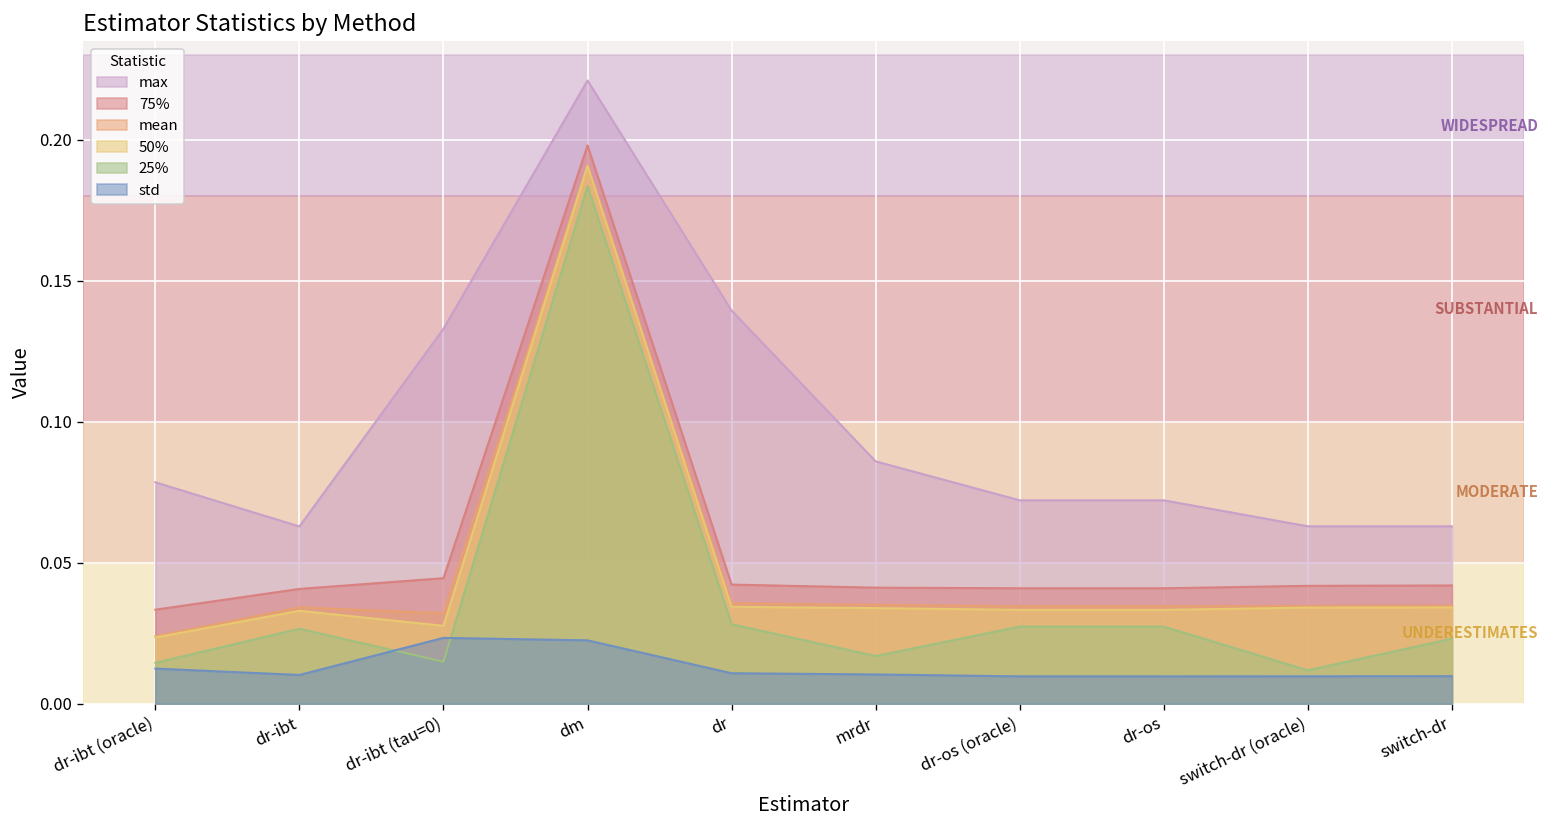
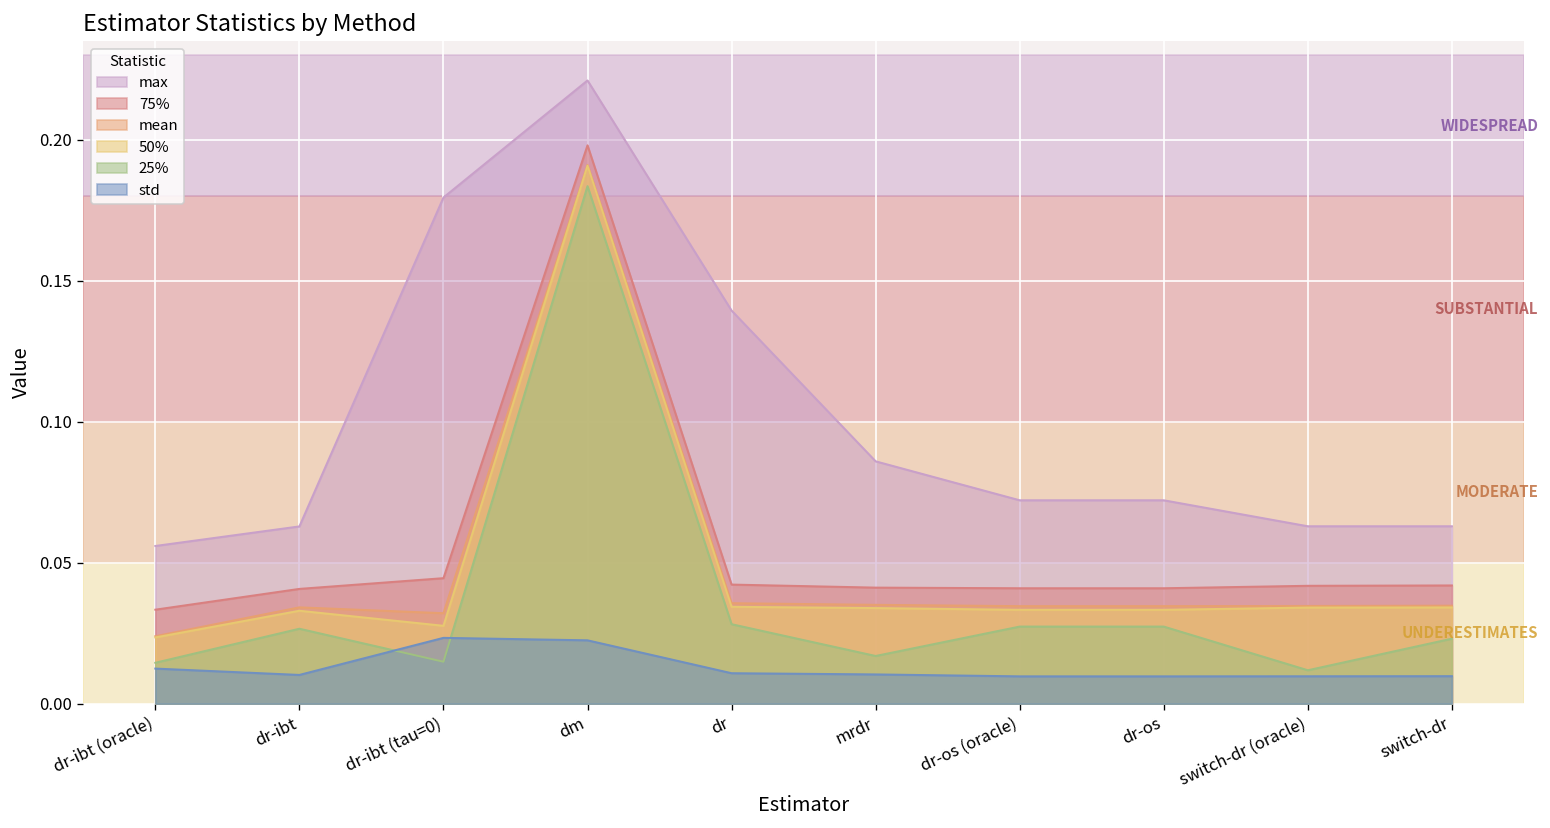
  {
    "max": {
-     "dr-ibt (oracle)": 0.079,
+     "dr-ibt (oracle)": 0.056,
      "dr-ibt": 0.063,
-     "dr-ibt (tau=0)": 0.133,
+     "dr-ibt (tau=0)": 0.180,
      "dm": 0.221,
      "dr": 0.139,
      "mrdr": 0.086,
      "dr-os (oracle)": 0.072,
      "dr-os": 0.072,
      "switch-dr (oracle)": 0.063,
      "switch-dr": 0.063
    },
    "25%": {
      "dr-ibt (oracle)": 0.015,
      "dr-ibt": 0.027,
      "dr-ibt (tau=0)": 0.015,
      "dm": 0.184,
      "dr": 0.028,
      "mrdr": 0.017,
      "dr-os (oracle)": 0.027,
      "dr-os": 0.027,
      "switch-dr (oracle)": 0.012,
      "switch-dr": 0.023
    },
    "std": {
      "dr-ibt (oracle)": 0.012,
      "dr-ibt": 0.010,
      "dr-ibt (tau=0)": 0.023,
      "dm": 0.022,
      "dr": 0.011,
      "mrdr": 0.010,
      "dr-os (oracle)": 0.010,
      "dr-os": 0.010,
      "switch-dr (oracle)": 0.010,
      "switch-dr": 0.010
    }
  }
